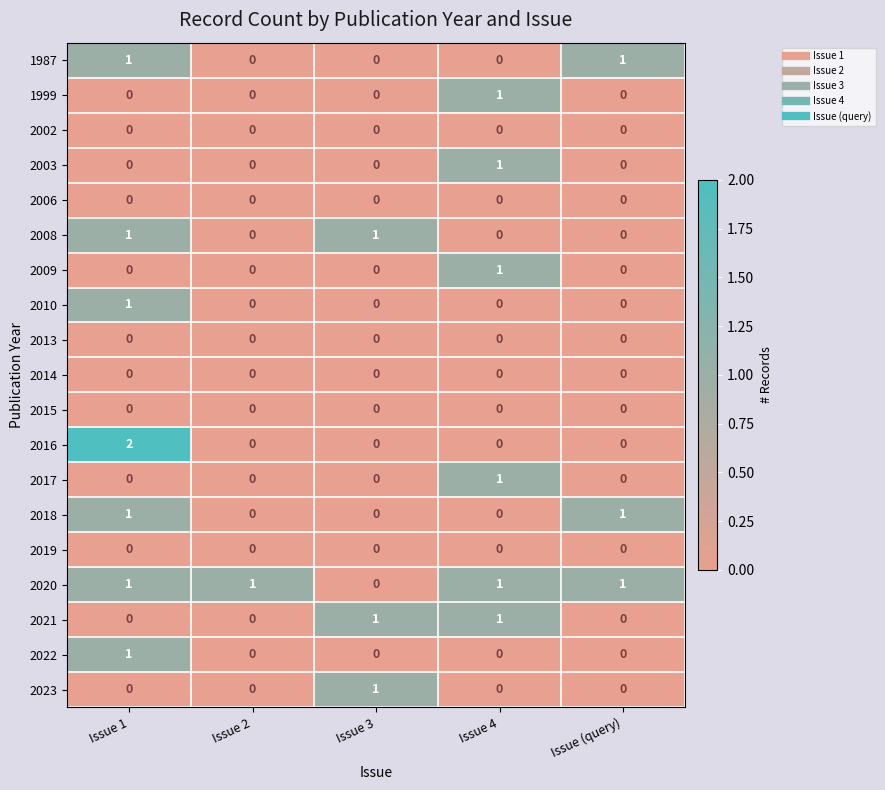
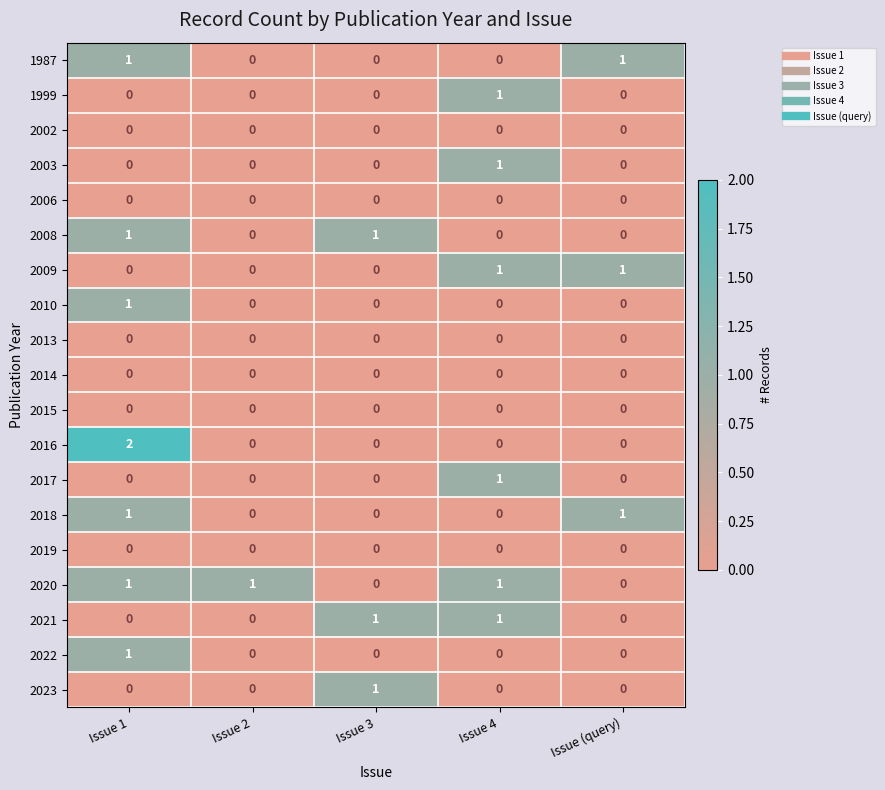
  {
    "1987": {
      "Issue 1": 1,
      "Issue 2": 0,
      "Issue 3": 0,
      "Issue 4": 0,
      "Issue (query)": 1
    },
    "1999": {
      "Issue 1": 0,
      "Issue 2": 0,
      "Issue 3": 0,
      "Issue 4": 1,
      "Issue (query)": 0
    },
    "2002": {
      "Issue 1": 0,
      "Issue 2": 0,
      "Issue 3": 0,
      "Issue 4": 0,
      "Issue (query)": 0
    },
    "2003": {
      "Issue 1": 0,
      "Issue 2": 0,
      "Issue 3": 0,
      "Issue 4": 1,
      "Issue (query)": 0
    },
    "2006": {
      "Issue 1": 0,
      "Issue 2": 0,
      "Issue 3": 0,
      "Issue 4": 0,
      "Issue (query)": 0
    },
    "2008": {
      "Issue 1": 1,
      "Issue 2": 0,
      "Issue 3": 1,
      "Issue 4": 0,
      "Issue (query)": 0
    },
    "2009": {
      "Issue 1": 0,
      "Issue 2": 0,
      "Issue 3": 0,
      "Issue 4": 1,
-     "Issue (query)": 0
+     "Issue (query)": 1
    },
    "2010": {
      "Issue 1": 1,
      "Issue 2": 0,
      "Issue 3": 0,
      "Issue 4": 0,
      "Issue (query)": 0
    },
    "2013": {
      "Issue 1": 0,
      "Issue 2": 0,
      "Issue 3": 0,
      "Issue 4": 0,
      "Issue (query)": 0
    },
    "2014": {
      "Issue 1": 0,
      "Issue 2": 0,
      "Issue 3": 0,
      "Issue 4": 0,
      "Issue (query)": 0
    },
    "2015": {
      "Issue 1": 0,
      "Issue 2": 0,
      "Issue 3": 0,
      "Issue 4": 0,
      "Issue (query)": 0
    },
    "2016": {
      "Issue 1": 2,
      "Issue 2": 0,
      "Issue 3": 0,
      "Issue 4": 0,
      "Issue (query)": 0
    },
    "2017": {
      "Issue 1": 0,
      "Issue 2": 0,
      "Issue 3": 0,
      "Issue 4": 1,
      "Issue (query)": 0
    },
    "2018": {
      "Issue 1": 1,
      "Issue 2": 0,
      "Issue 3": 0,
      "Issue 4": 0,
      "Issue (query)": 1
    },
    "2019": {
      "Issue 1": 0,
      "Issue 2": 0,
      "Issue 3": 0,
      "Issue 4": 0,
      "Issue (query)": 0
    },
    "2020": {
      "Issue 1": 1,
      "Issue 2": 1,
      "Issue 3": 0,
      "Issue 4": 1,
-     "Issue (query)": 1
+     "Issue (query)": 0
    },
    "2021": {
      "Issue 1": 0,
      "Issue 2": 0,
      "Issue 3": 1,
      "Issue 4": 1,
      "Issue (query)": 0
    },
    "2022": {
      "Issue 1": 1,
      "Issue 2": 0,
      "Issue 3": 0,
      "Issue 4": 0,
      "Issue (query)": 0
    },
    "2023": {
      "Issue 1": 0,
      "Issue 2": 0,
      "Issue 3": 1,
      "Issue 4": 0,
      "Issue (query)": 0
    }
  }
